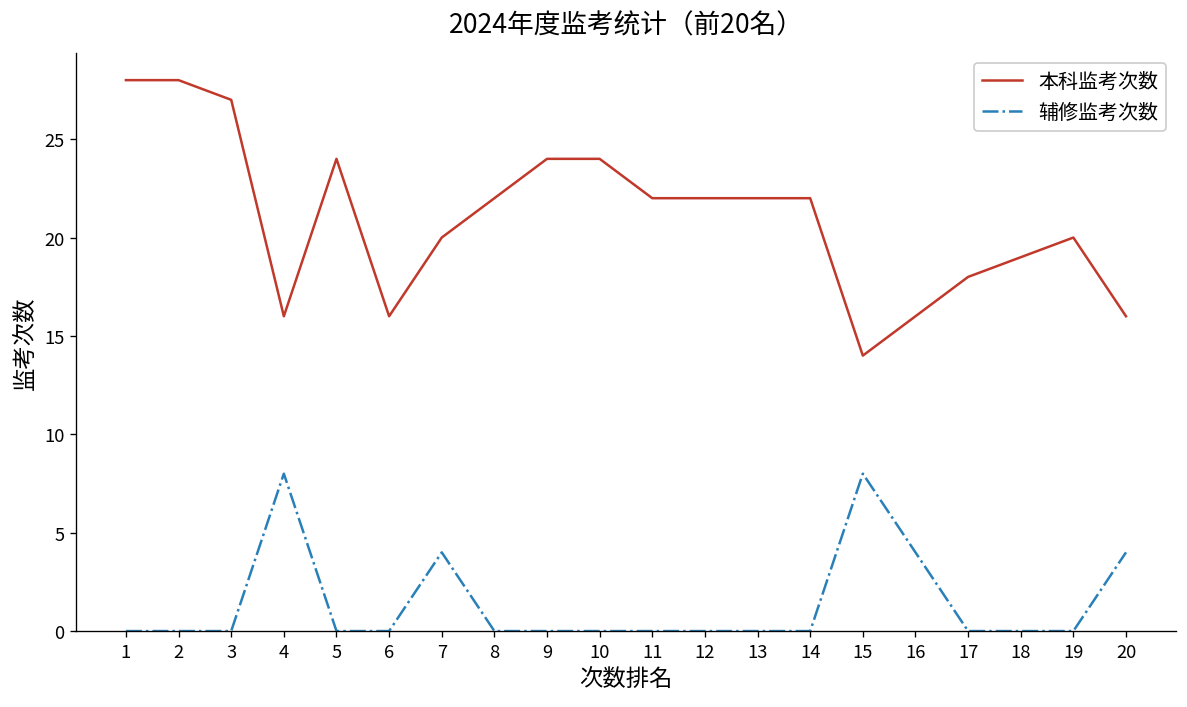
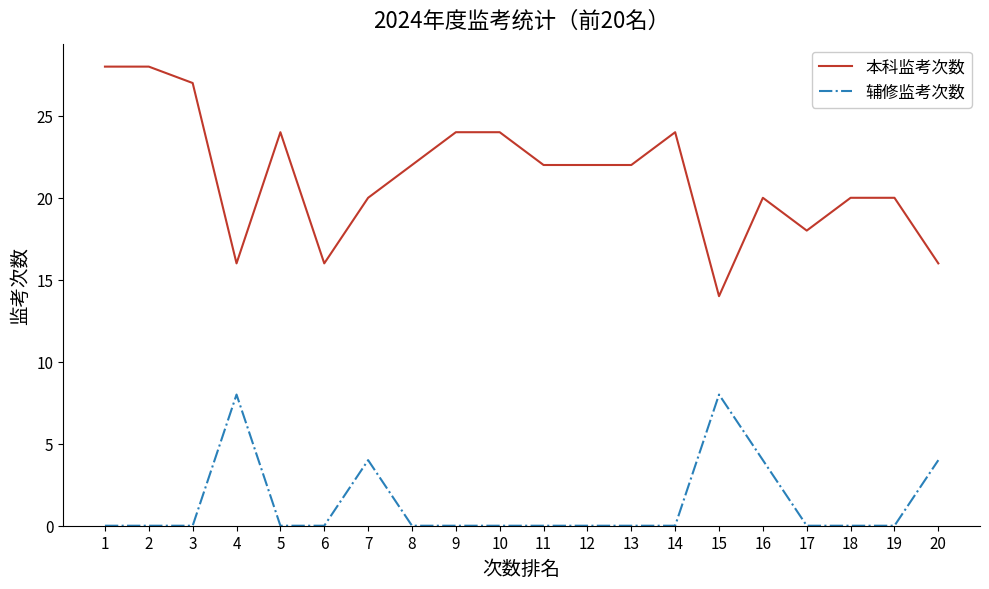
  {
    "本科监考次数": {
      "1": 28,
      "2": 28,
      "3": 27,
      "4": 16,
      "5": 24,
      "6": 16,
      "7": 20,
      "8": 22,
      "9": 24,
      "10": 24,
      "11": 22,
      "12": 22,
      "13": 22,
-     "14": 22,
+     "14": 24,
      "15": 14,
-     "16": 16,
+     "16": 20,
      "17": 18,
-     "18": 19,
+     "18": 20,
      "19": 20,
      "20": 16
    },
    "辅修监考次数": {
      "1": 0,
      "2": 0,
      "3": 0,
      "4": 8,
      "5": 0,
      "6": 0,
      "7": 4,
      "8": 0,
      "9": 0,
      "10": 0,
      "11": 0,
      "12": 0,
      "13": 0,
      "14": 0,
      "15": 8,
      "16": 4,
      "17": 0,
      "18": 0,
      "19": 0,
      "20": 4
    }
  }
